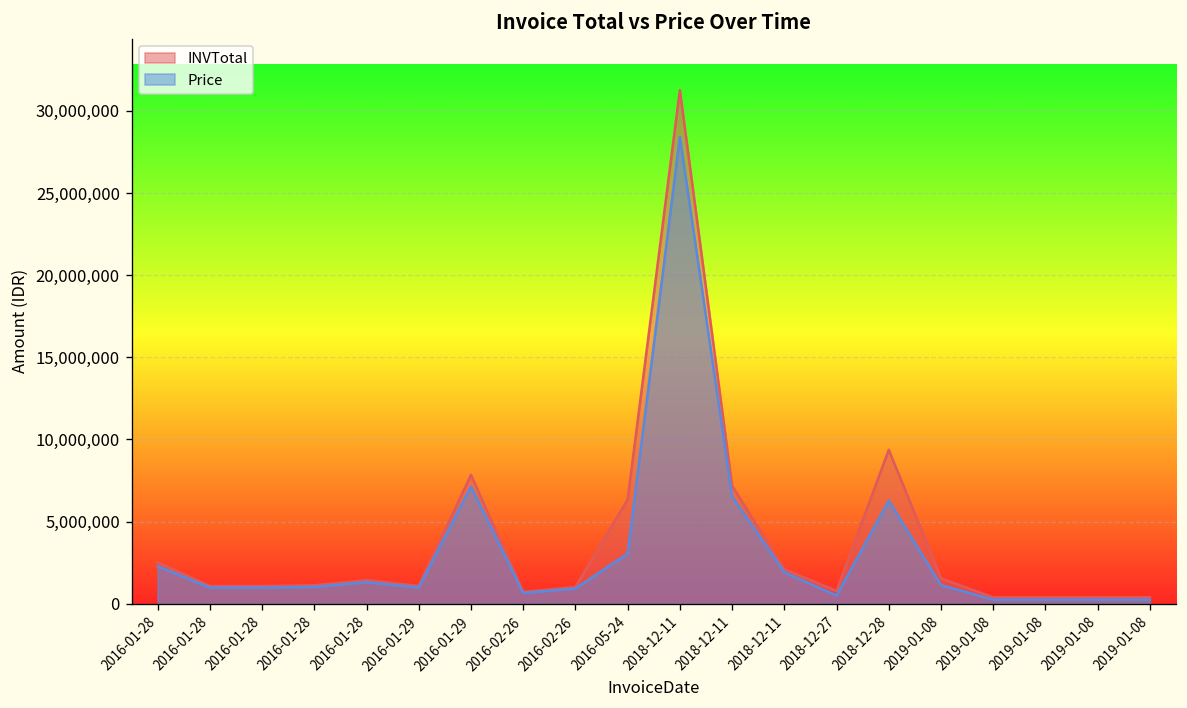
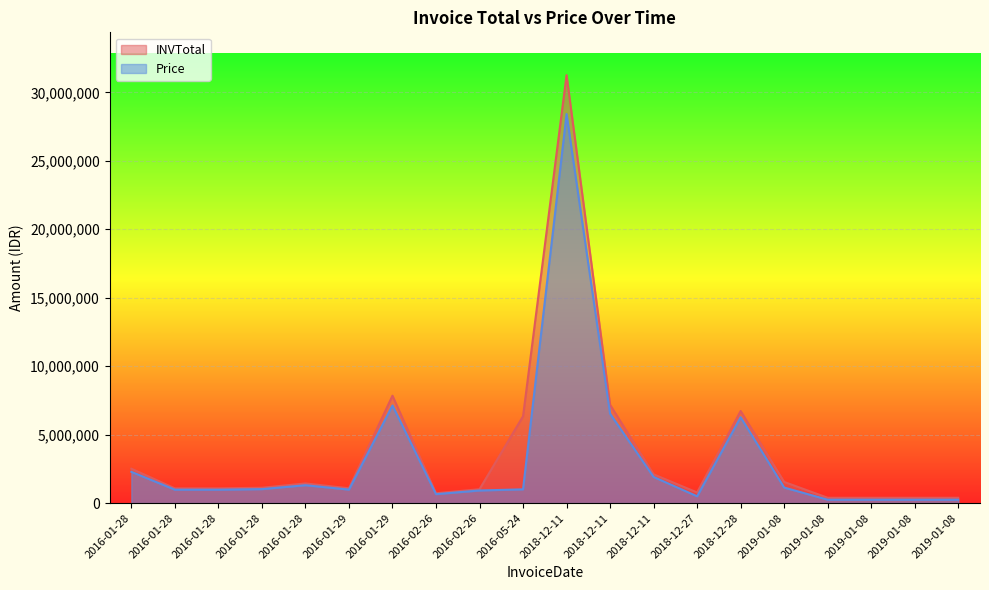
  {
    "INVTotal": {
      "2016-05-24": "6,300,000",
      "2018-12-27": "800,000",
-     "2018-12-28": "9,400,000"
+     "2018-12-28": "6,700,000"
    },
    "Price": {
-     "2016-05-24": "3,100,000",
+     "2016-05-24": "1,000,000",
      "2018-12-27": "500,000",
      "2018-12-28": "6,300,000"
    }
  }
